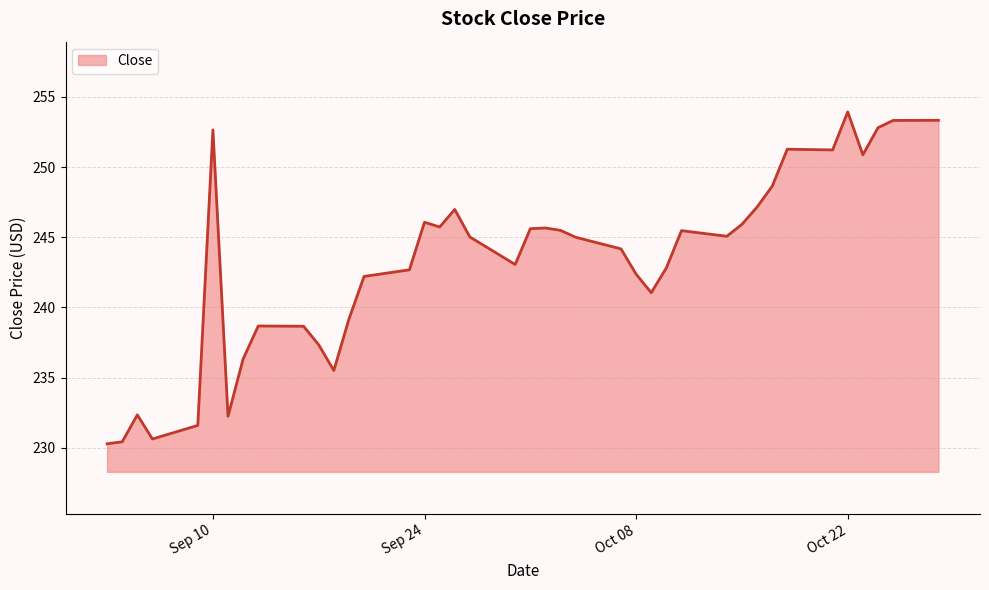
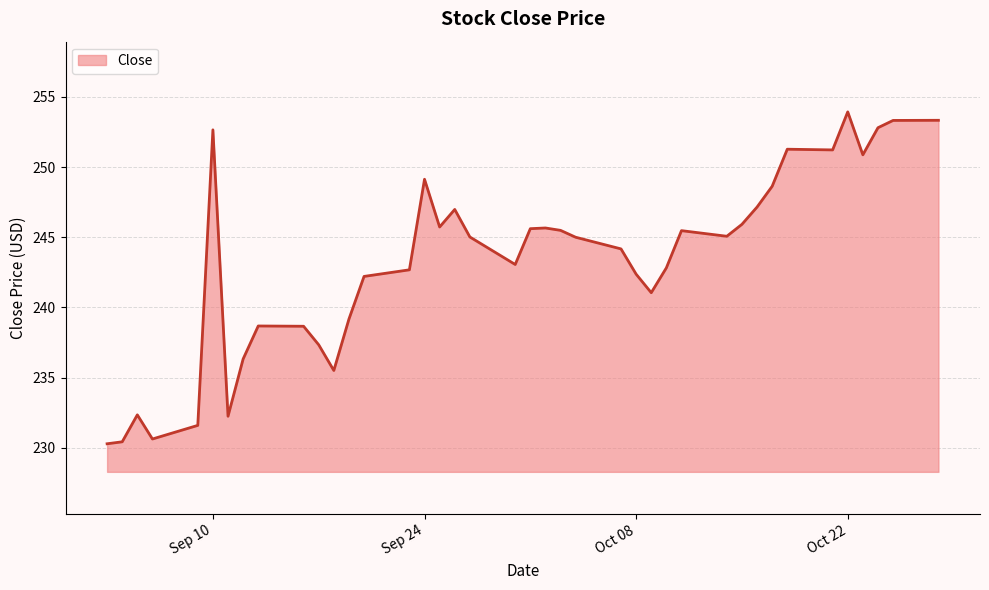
  {
    "Sep 10": 252.7,
-   "Sep 24": 246.1,
+   "Sep 24": 249.1,
    "Oct 08": 242.4,
    "Oct 22": 253.9
  }
